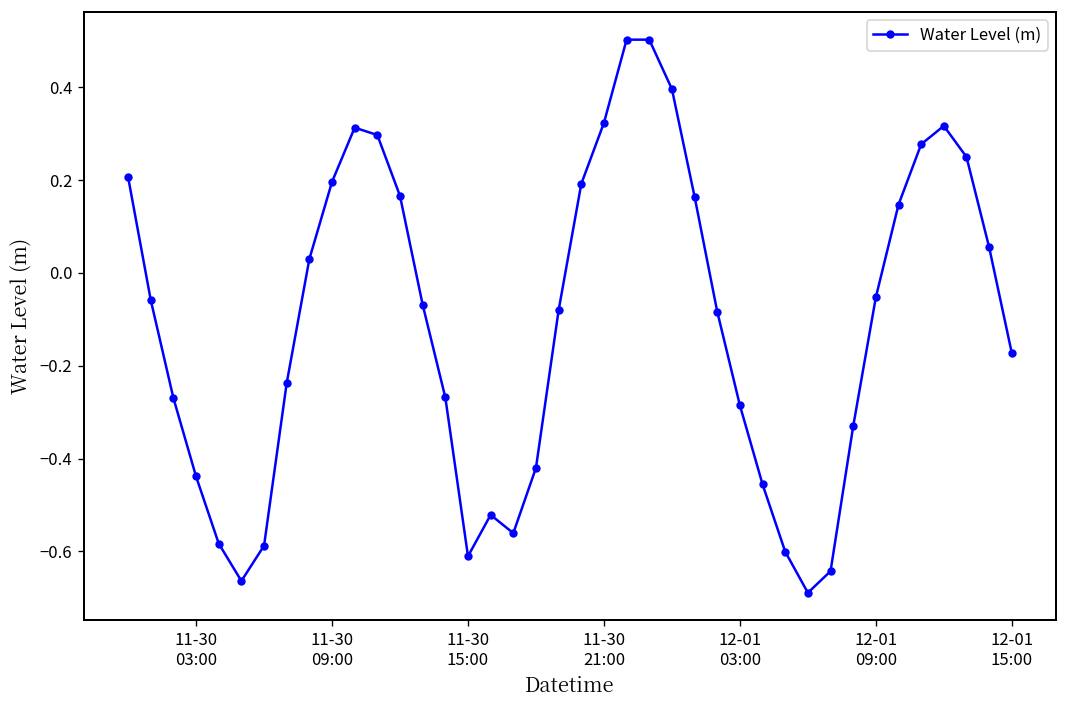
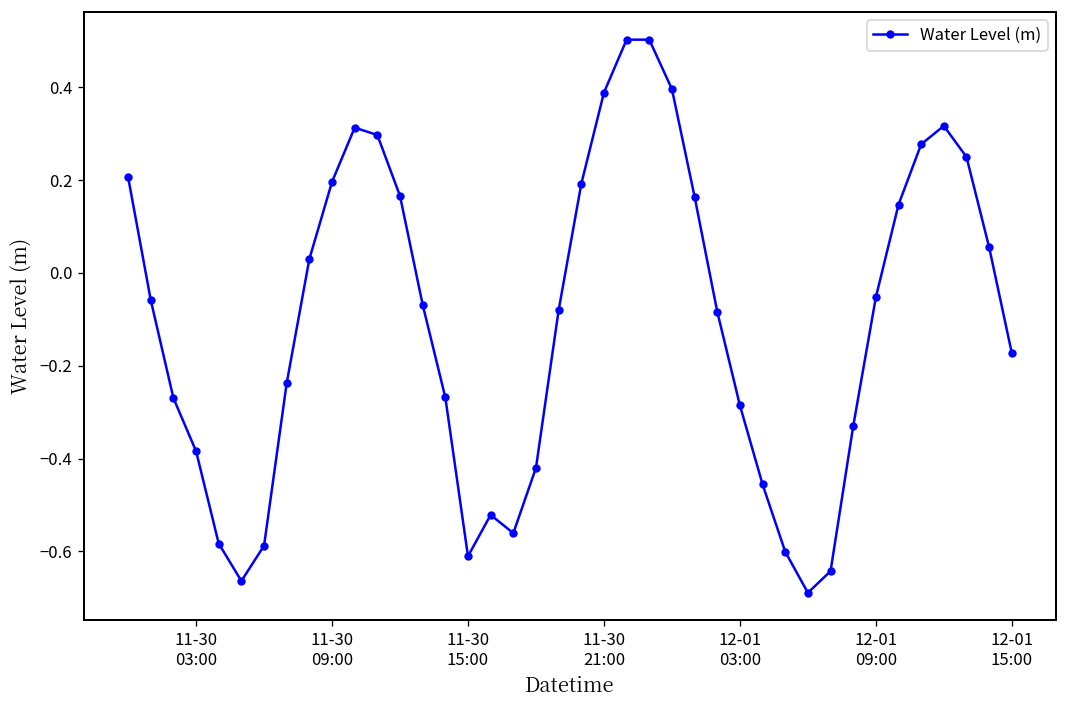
  {
-   "11-30 03:00": -0.44,
+   "11-30 03:00": -0.38,
    "11-30 09:00": 0.20,
    "11-30 15:00": -0.61,
-   "11-30 21:00": 0.32,
+   "11-30 21:00": 0.39,
    "12-01 03:00": -0.29,
    "12-01 09:00": -0.05,
    "12-01 15:00": -0.17
  }
